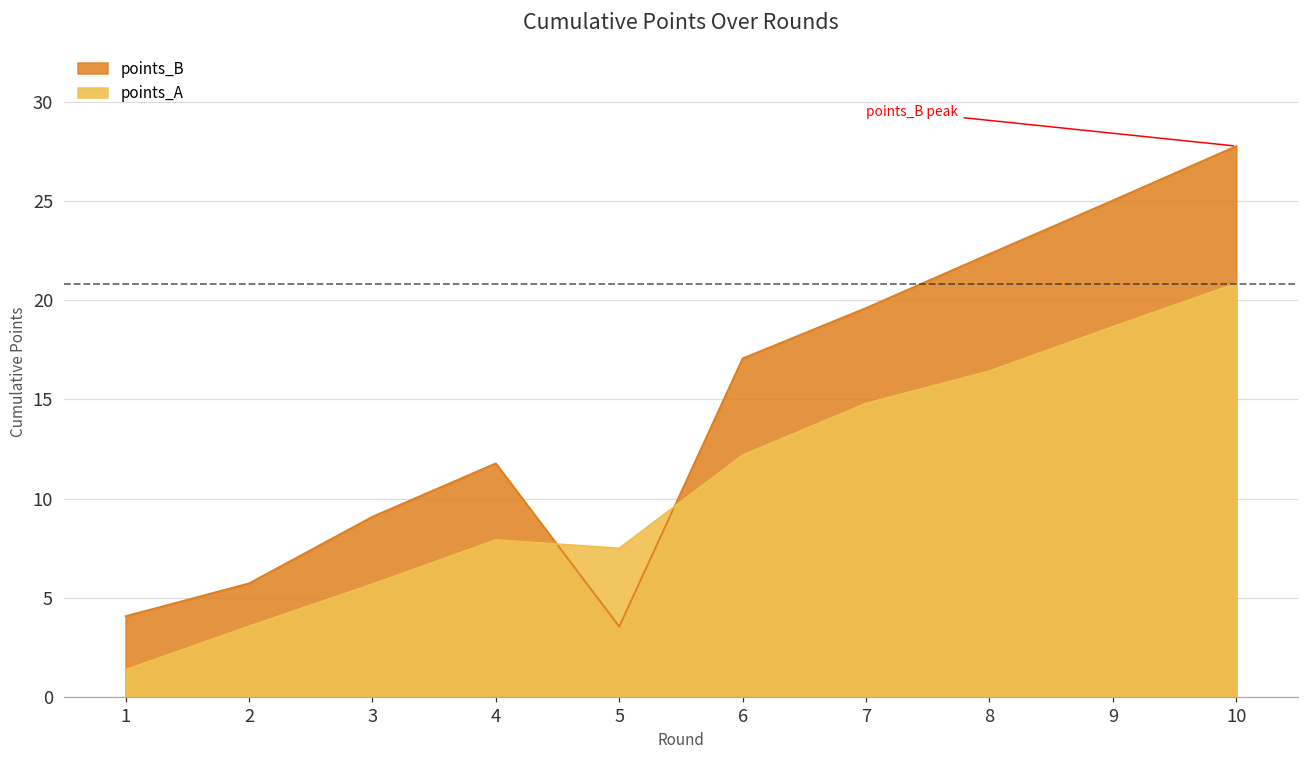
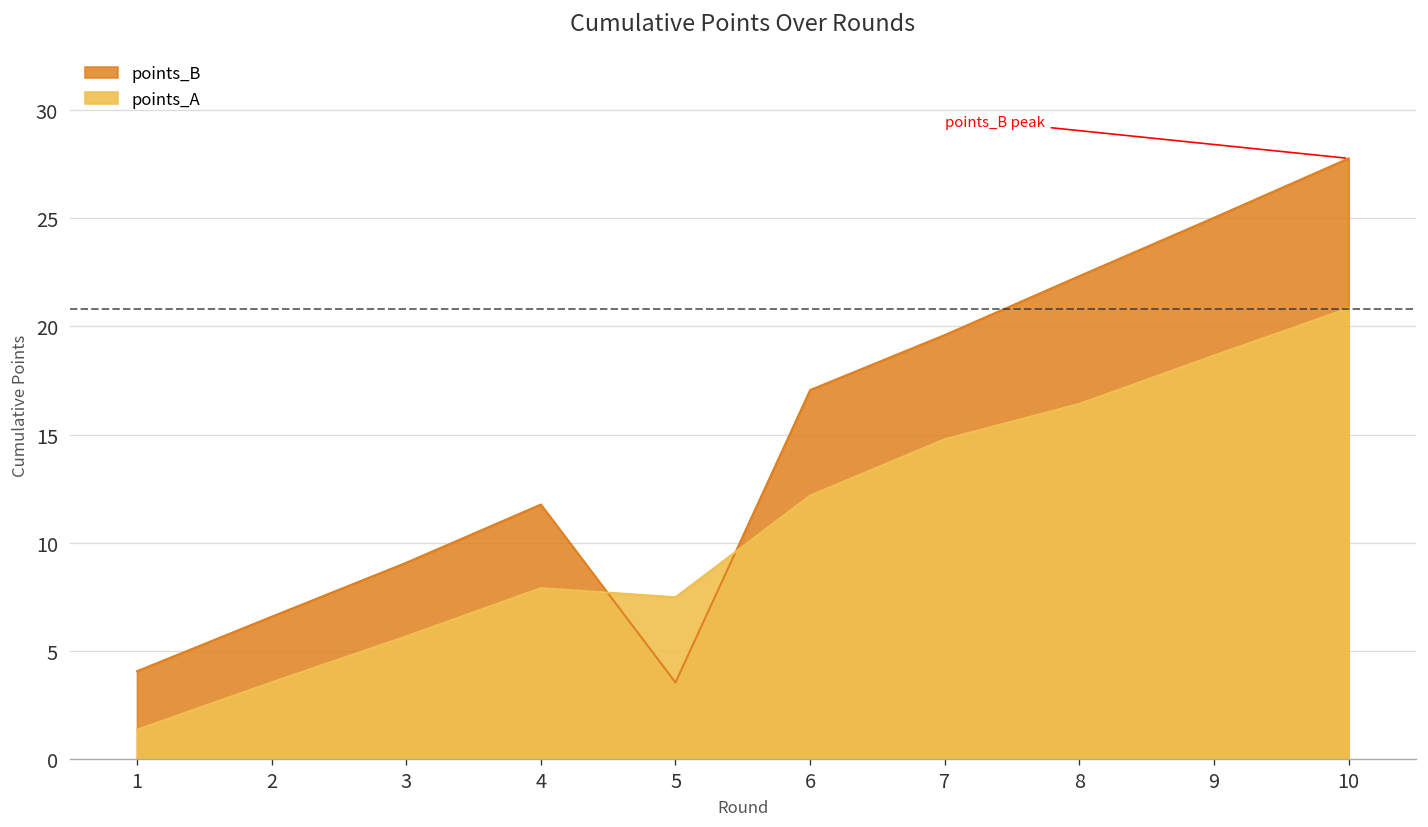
  {
    "points_B": {
      "1": 4.1,
-     "2": 5.7,
+     "2": 6.6,
      "3": 9.1,
      "4": 11.8,
      "5": 3.6,
      "6": 17.1,
      "7": 19.6,
      "8": 22.3,
      "9": 25.0,
      "10": 27.8
    },
    "points_A": {
      "1": 1.4,
      "2": 3.6,
      "3": 5.7,
      "4": 7.9,
      "5": 7.5,
      "6": 12.2,
      "7": 14.8,
      "8": 16.4,
      "9": 18.7,
      "10": 20.8
    }
  }
